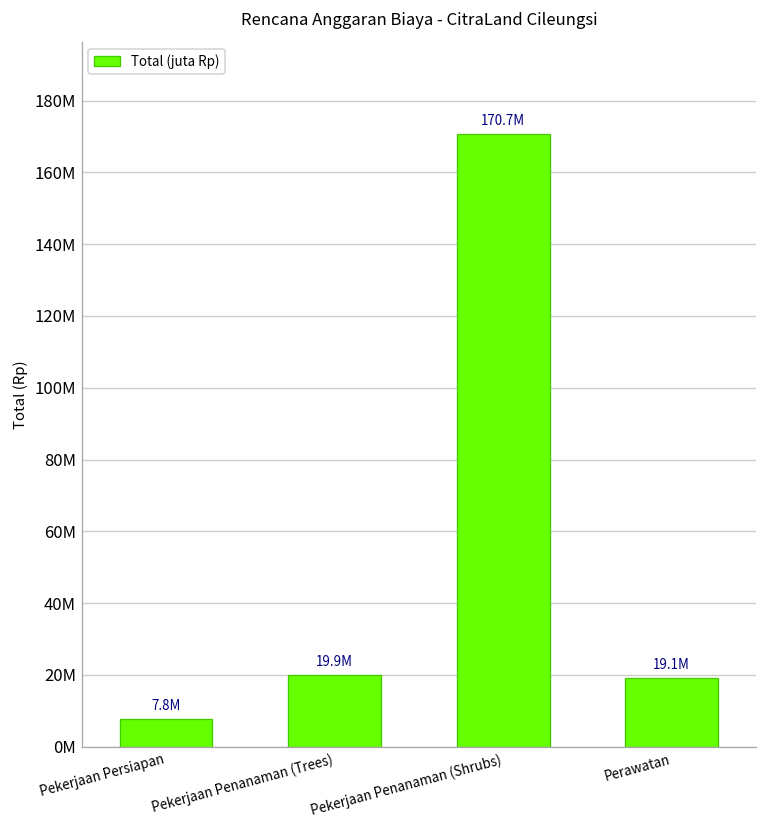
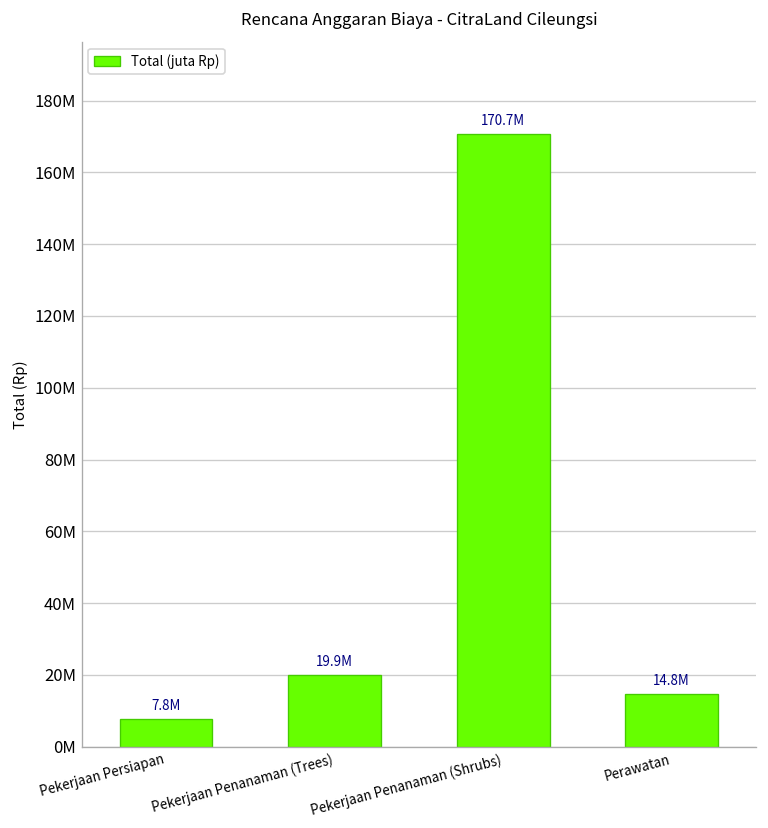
  {
    "Pekerjaan Persiapan": "7.8M",
    "Pekerjaan Penanaman (Trees)": "19.9M",
    "Pekerjaan Penanaman (Shrubs)": "170.7M",
-   "Perawatan": "19.1M"
+   "Perawatan": "14.8M"
  }
